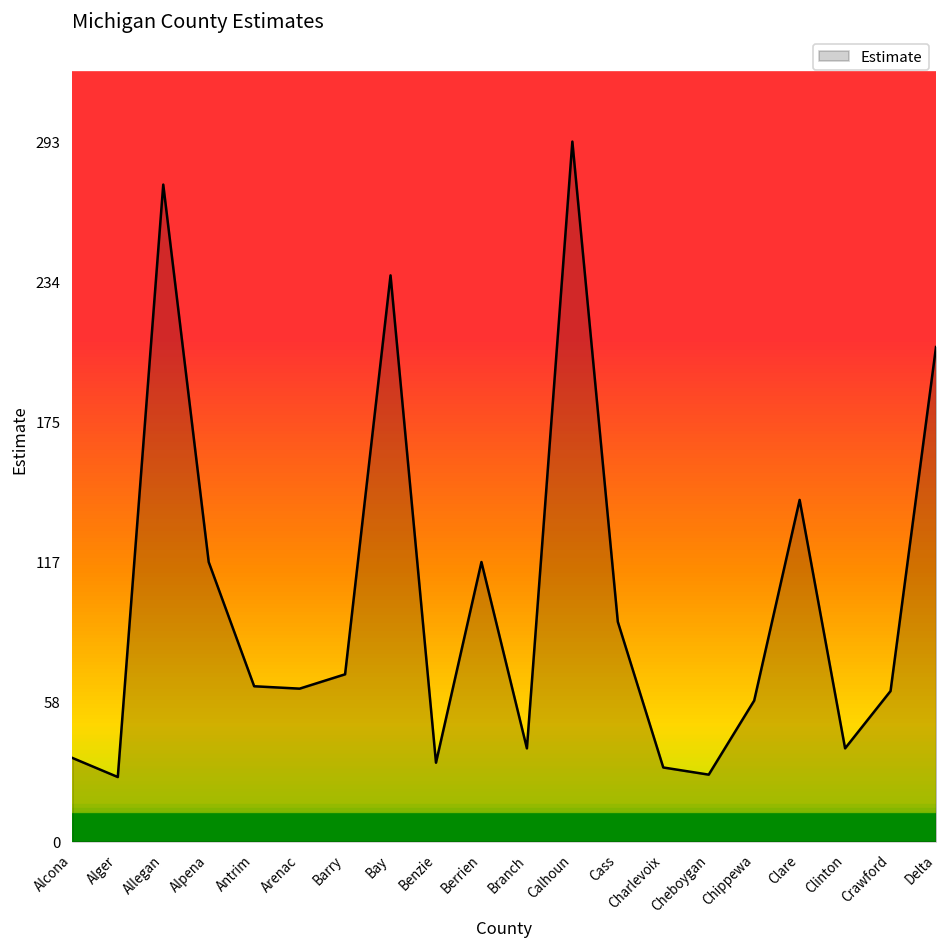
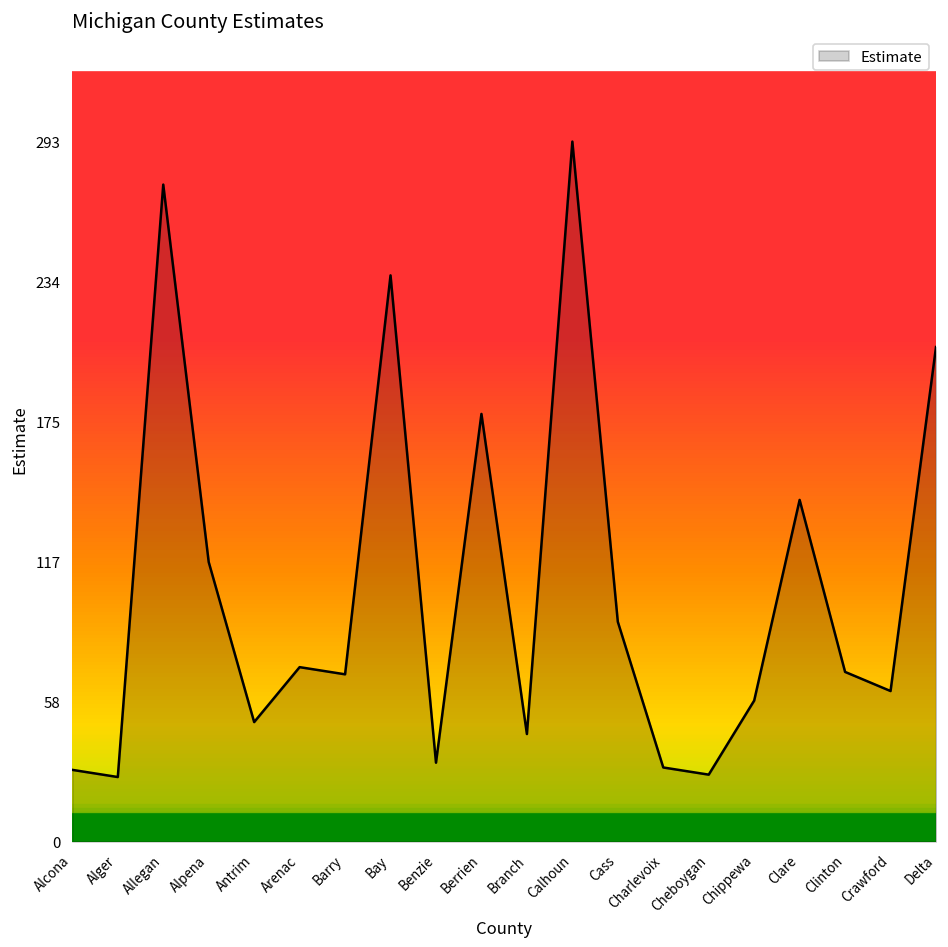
  {
-   "Alcona": 35,
+   "Alcona": 30,
    "Alger": 27,
    "Allegan": 275,
    "Alpena": 117,
-   "Antrim": 65,
-   "Arenac": 64,
+   "Antrim": 50,
+   "Arenac": 73,
    "Barry": 70,
    "Bay": 237,
    "Benzie": 33,
-   "Berrien": 117,
-   "Branch": 39,
+   "Berrien": 179,
+   "Branch": 45,
    "Calhoun": 293,
    "Cass": 92,
    "Charlevoix": 31,
    "Cheboygan": 28,
    "Chippewa": 59,
    "Clare": 143,
-   "Clinton": 39,
+   "Clinton": 71,
    "Crawford": 63,
    "Delta": 207
  }
